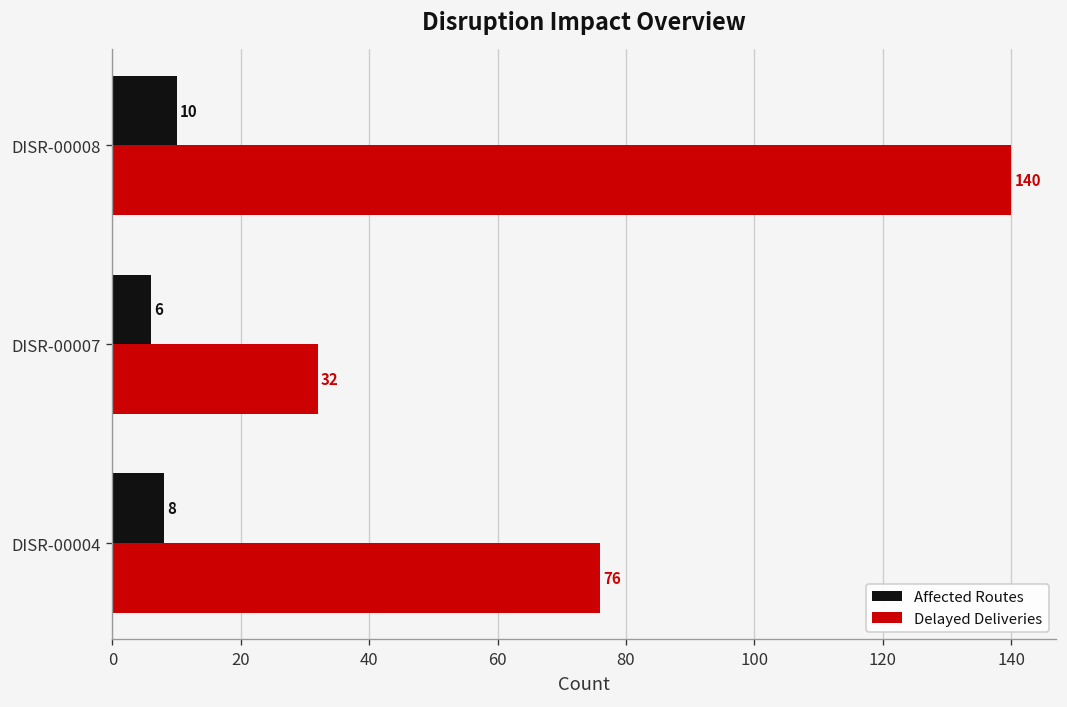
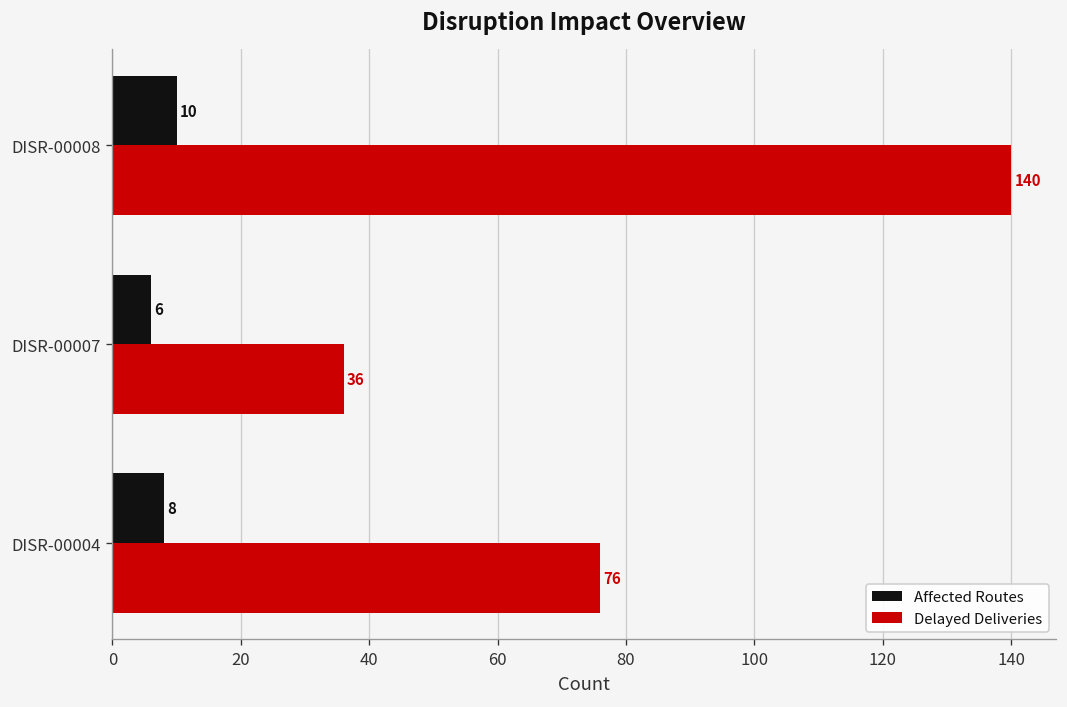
  {
    "Affected Routes": {
      "DISR-00008": 10,
      "DISR-00007": 6,
      "DISR-00004": 8
    },
    "Delayed Deliveries": {
      "DISR-00008": 140,
-     "DISR-00007": 32,
+     "DISR-00007": 36,
      "DISR-00004": 76
    }
  }
